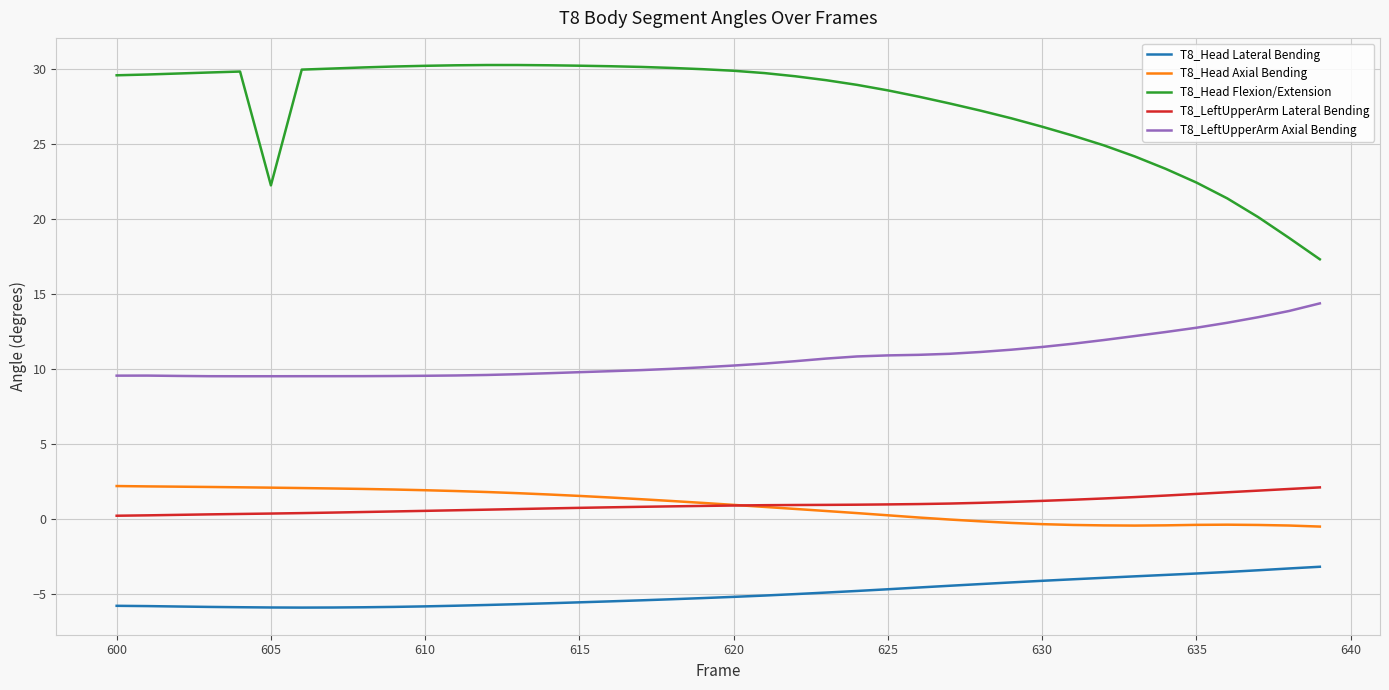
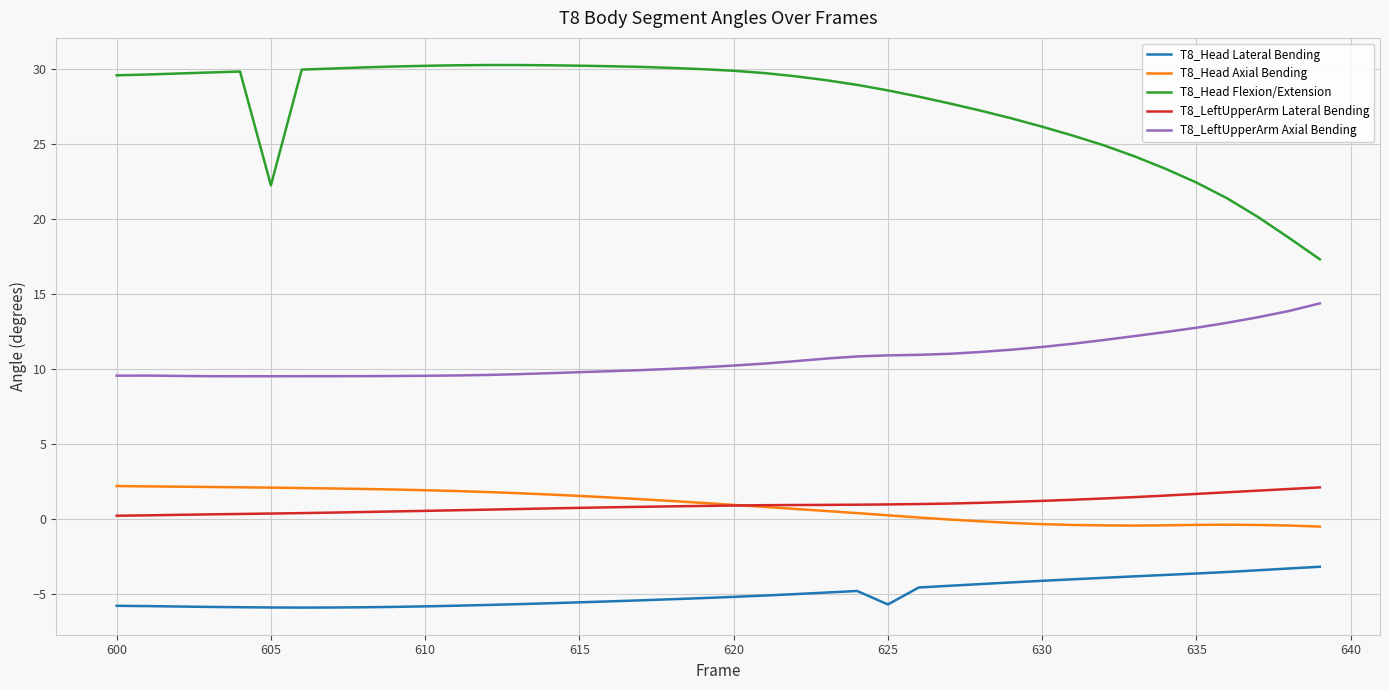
  {
    "T8_Head Lateral Bending": {
      "600": -5.8,
      "605": -5.9,
      "610": -5.8,
      "615": -5.6,
      "620": -5.2,
-     "625": -4.7,
+     "625": -5.7,
      "630": -4.1,
      "635": -3.6
    },
    "T8_Head Axial Bending": {
      "600": 2.2,
      "605": 2.1,
      "610": 1.9,
      "615": 1.5,
      "625": 0.2,
      "630": -0.3,
      "635": -0.4
    },
    "T8_Head Flexion/Extension": {
      "600": 29.6,
      "605": 22.2,
      "610": 30.2,
      "615": 30.2,
      "620": 29.9,
      "625": 28.6,
      "630": 26.1,
      "635": 22.4
    },
    "T8_LeftUpperArm Lateral Bending": {
      "600": 0.2,
      "605": 0.4,
      "610": 0.5,
      "615": 0.7,
      "625": 1.0,
      "630": 1.2,
      "635": 1.7
    },
    "T8_LeftUpperArm Axial Bending": {
      "600": 9.5,
      "605": 9.5,
      "610": 9.5,
      "615": 9.8,
      "620": 10.2,
      "625": 10.9,
      "630": 11.5,
      "635": 12.7
    }
  }
